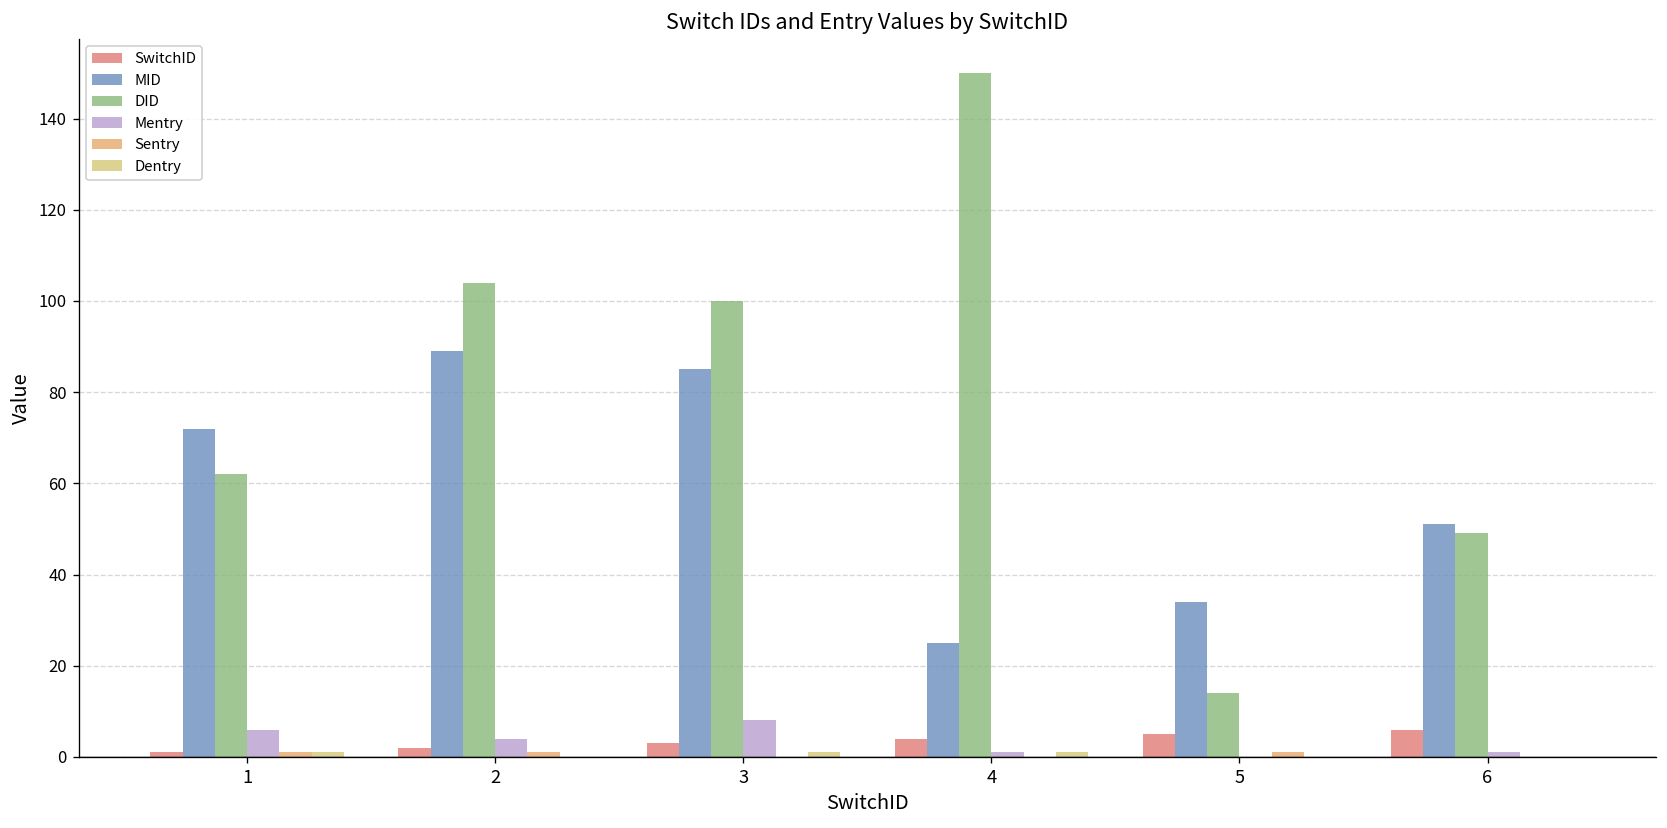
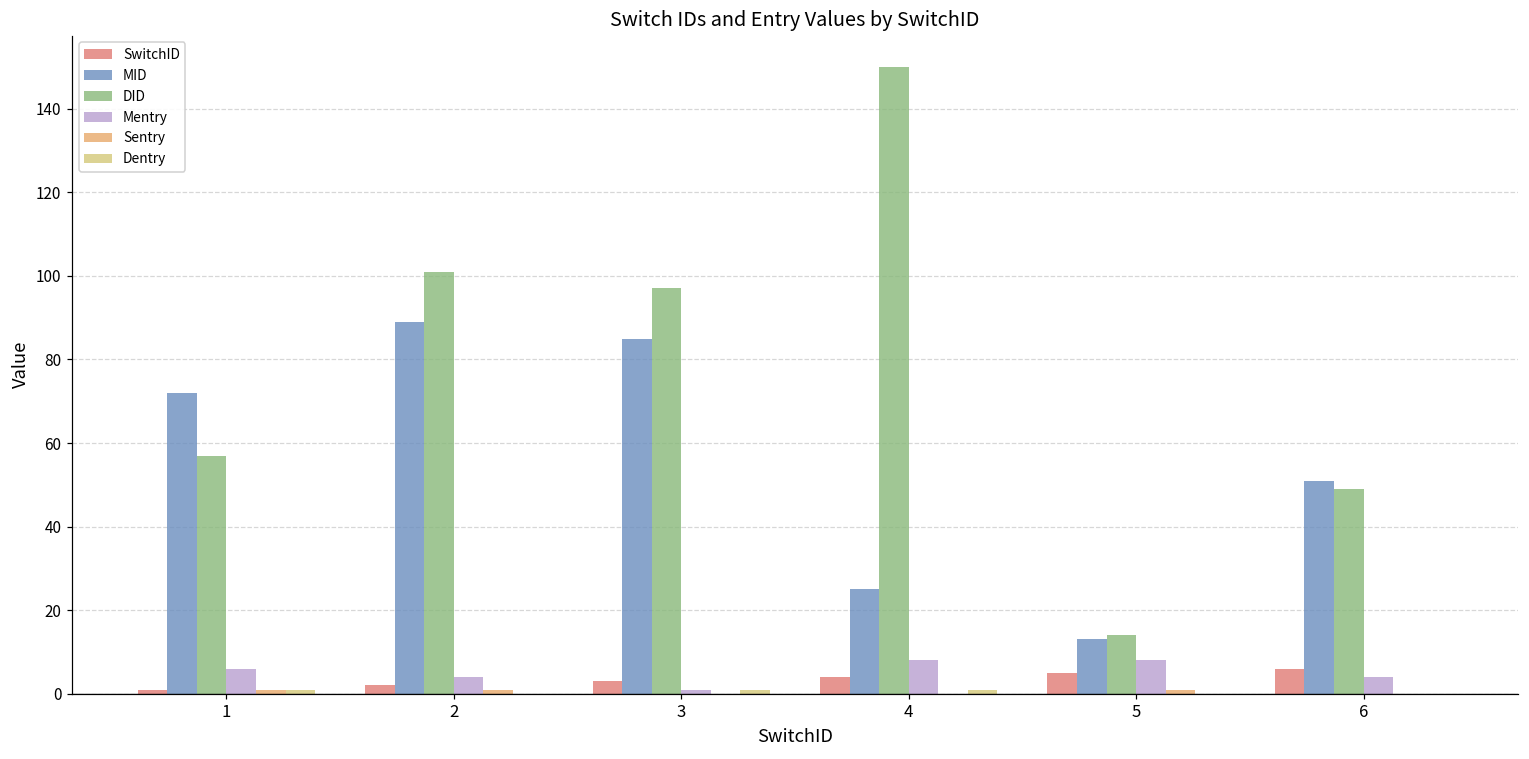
  {
    "MID": {
      "1": 72,
      "2": 89,
      "3": 85,
      "4": 25,
-     "5": 34,
+     "5": 13,
      "6": 51
    },
    "DID": {
-     "1": 62,
-     "2": 104,
-     "3": 100,
+     "1": 57,
+     "2": 101,
+     "3": 97,
      "4": 150,
      "5": 14,
      "6": 49
    },
    "Mentry": {
      "1": 6,
      "2": 4,
-     "3": 8,
-     "4": 1,
-     "5": 0,
-     "6": 1
+     "3": 1,
+     "4": 8,
+     "5": 8,
+     "6": 4
    }
  }
